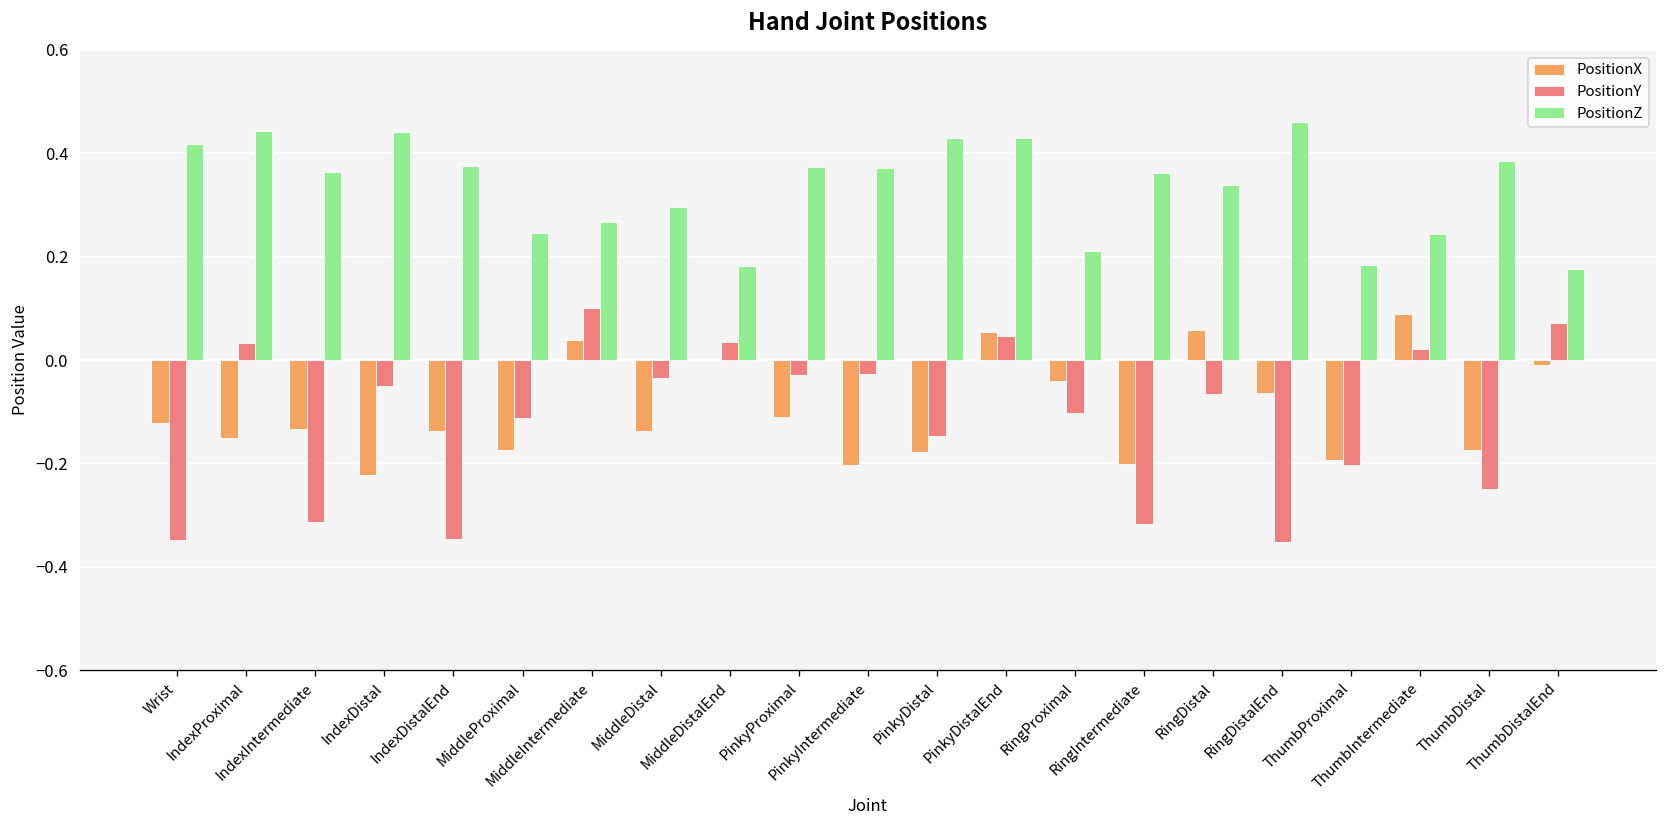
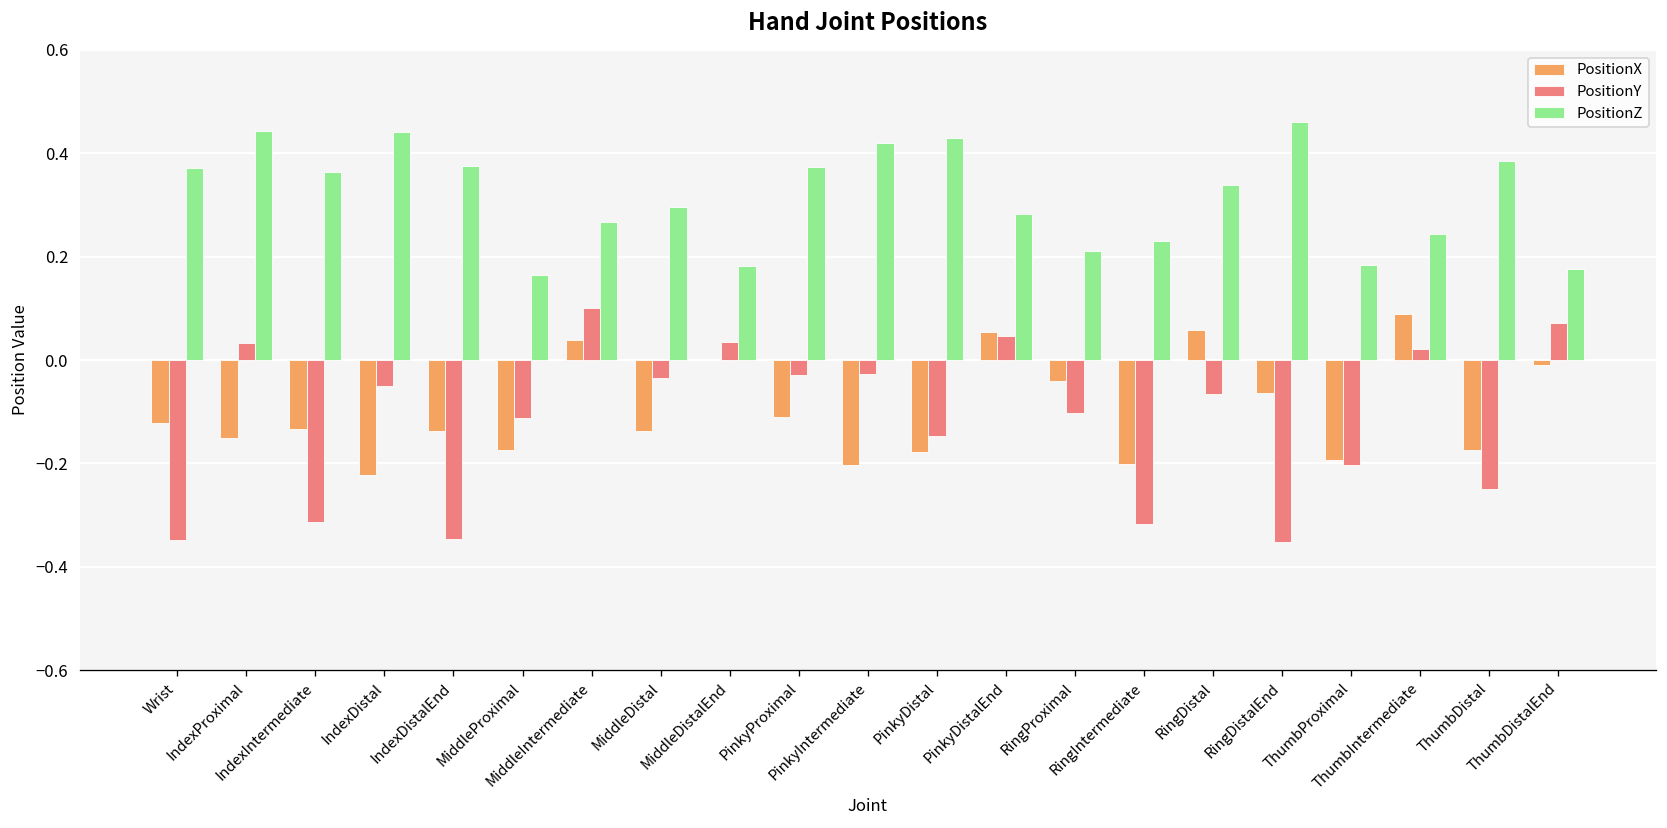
  {
    "PositionZ": {
-     "Wrist": 0.42,
+     "Wrist": 0.37,
      "IndexProximal": 0.44,
      "IndexIntermediate": 0.36,
      "IndexDistal": 0.44,
      "IndexDistalEnd": 0.38,
-     "MiddleProximal": 0.25,
+     "MiddleProximal": 0.16,
      "MiddleIntermediate": 0.27,
      "MiddleDistal": 0.30,
      "MiddleDistalEnd": 0.18,
      "PinkyProximal": 0.37,
-     "PinkyIntermediate": 0.37,
+     "PinkyIntermediate": 0.42,
      "PinkyDistal": 0.43,
-     "PinkyDistalEnd": 0.43,
+     "PinkyDistalEnd": 0.28,
      "RingProximal": 0.21,
-     "RingIntermediate": 0.36,
+     "RingIntermediate": 0.23,
      "RingDistal": 0.34,
      "RingDistalEnd": 0.46,
      "ThumbProximal": 0.18,
      "ThumbIntermediate": 0.24,
      "ThumbDistal": 0.39,
      "ThumbDistalEnd": 0.18
    }
  }
